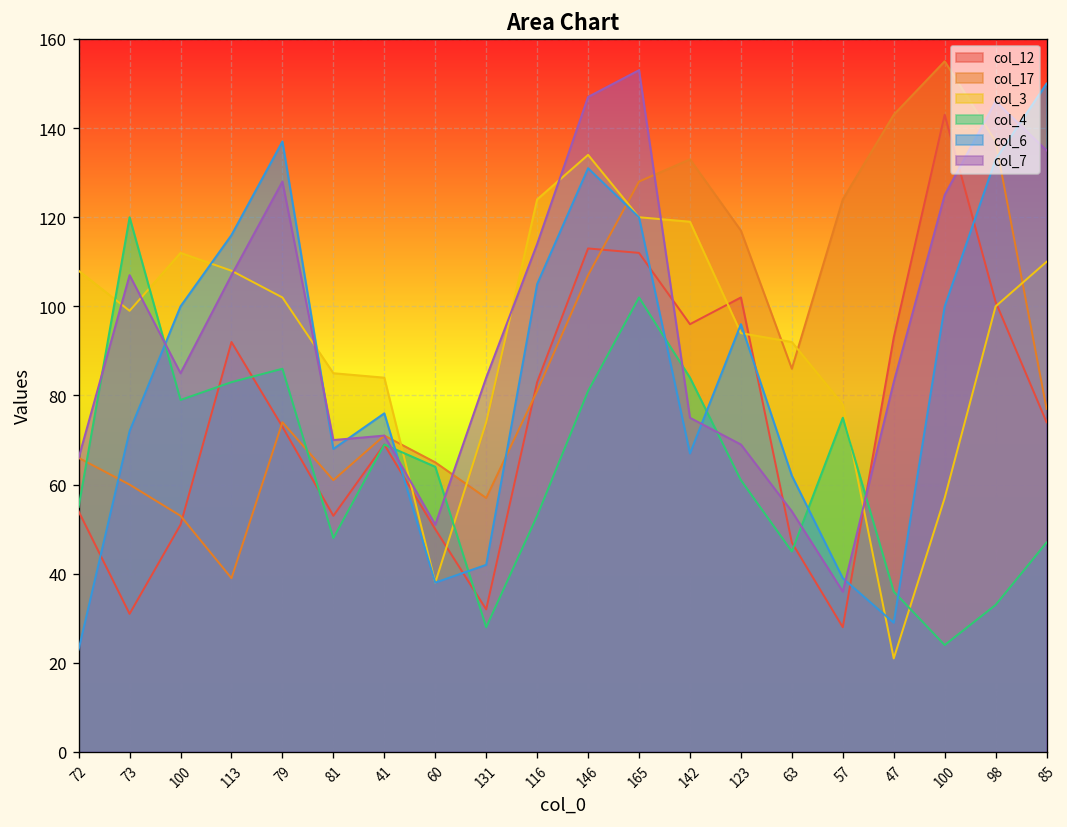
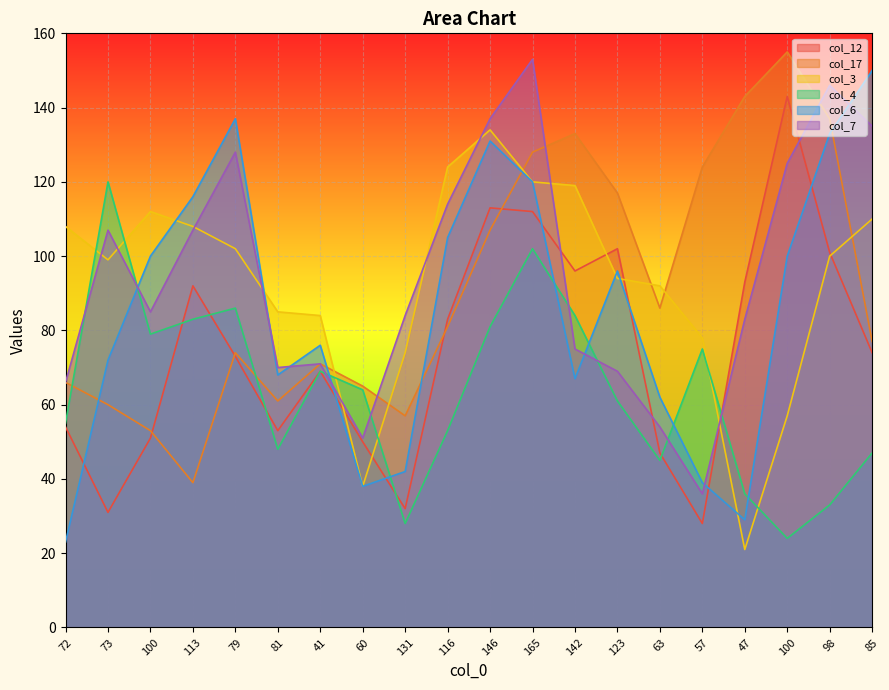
  {
    "col_4": {
      "72": 55,
      "73": 120,
      "113": 83,
      "79": 86,
      "81": 48,
      "60": 64,
      "131": 28,
      "116": 53,
      "146": 81,
      "165": 102,
      "142": 84,
      "123": 61,
      "63": 45,
      "57": 75,
      "47": 36,
      "98": 33,
      "85": 47
    },
    "col_6": {
      "72": 23,
      "73": 72,
      "113": 116,
      "79": 137,
      "81": 68,
      "41": 76,
      "131": 42,
      "116": 105,
      "146": 131,
      "142": 67,
      "123": 96,
      "63": 62,
      "57": 39,
      "47": 29,
      "85": 150
    },
    "col_7": {
      "73": 107,
      "113": 107,
      "79": 128,
      "81": 70,
      "60": 51,
      "131": 84,
      "116": 114,
-     "146": 147,
+     "146": 137,
      "165": 153,
      "142": 75,
      "123": 69,
      "63": 54,
      "57": 36,
      "47": 83,
      "85": 135
    }
  }
